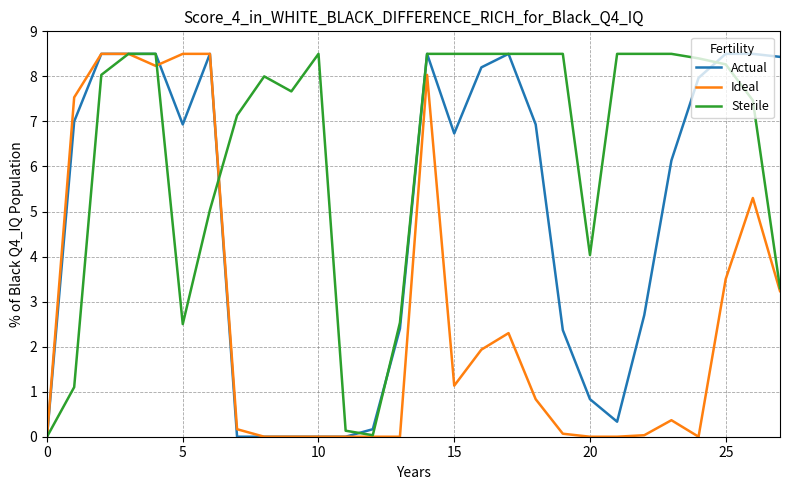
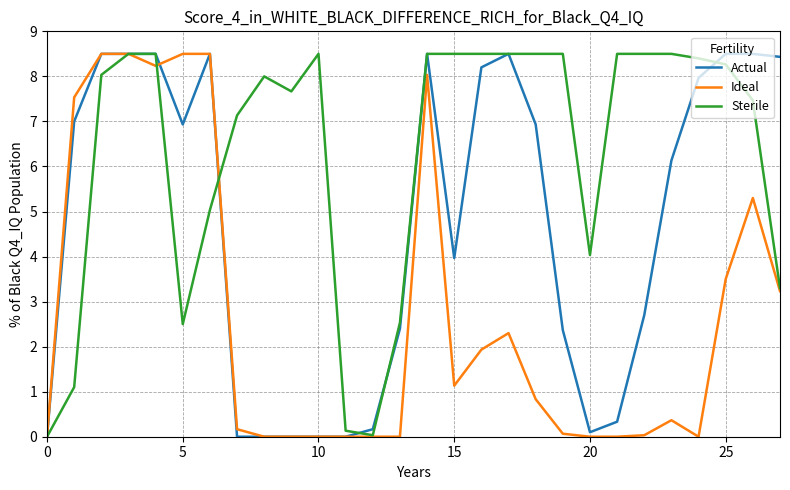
  {
    "Actual": {
      "5": 6.9,
-     "15": 6.7,
-     "20": 0.8
+     "15": 4.0,
+     "20": 0.1
    },
    "Ideal": {
      "5": 8.5,
      "15": 1.1,
      "20": 0.0,
      "25": 3.5
    },
    "Sterile": {
      "5": 2.5,
      "10": 8.5,
      "15": 8.5,
      "20": 4.0
    }
  }
